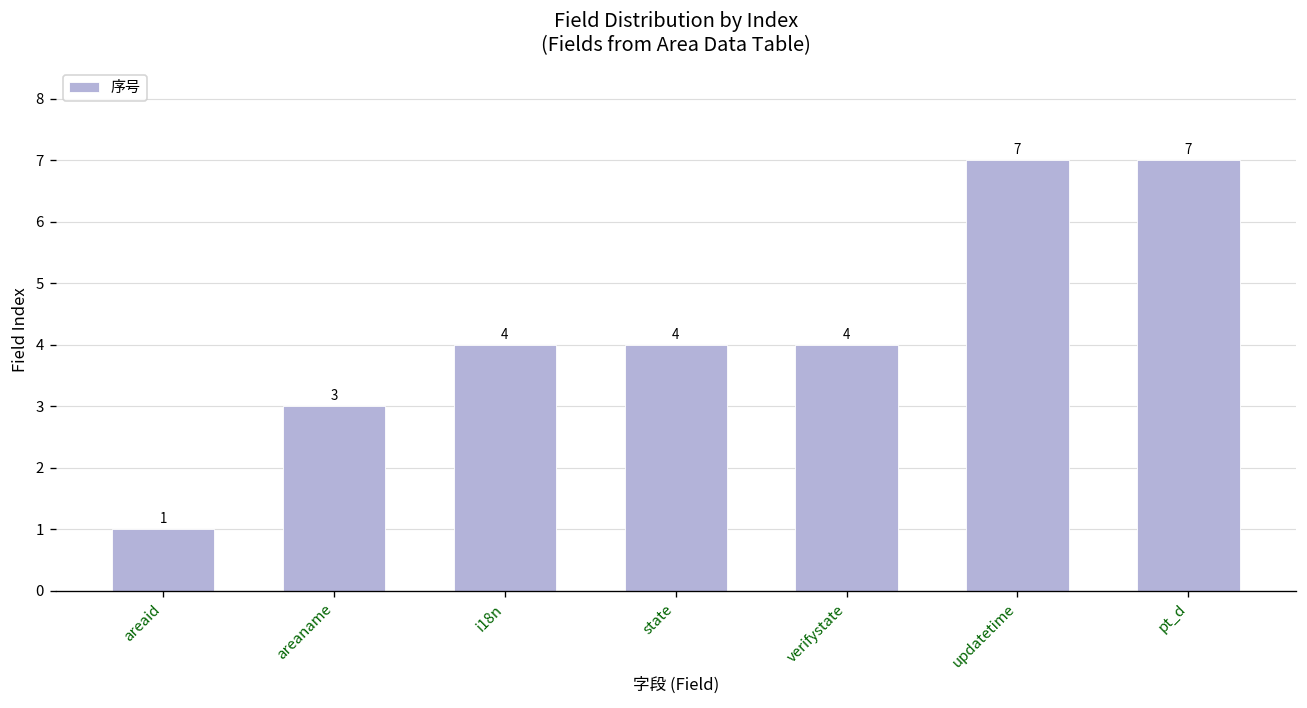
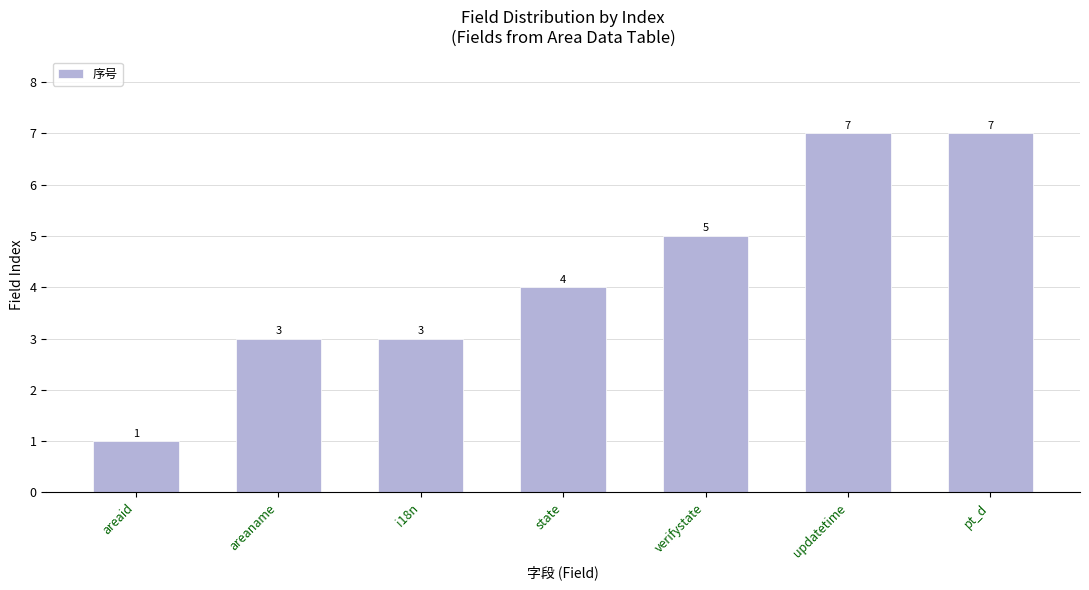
  {
    "areaid": 1,
    "areaname": 3,
-   "i18n": 4,
+   "i18n": 3,
    "state": 4,
-   "verifystate": 4,
+   "verifystate": 5,
    "updatetime": 7,
    "pt_d": 7
  }
